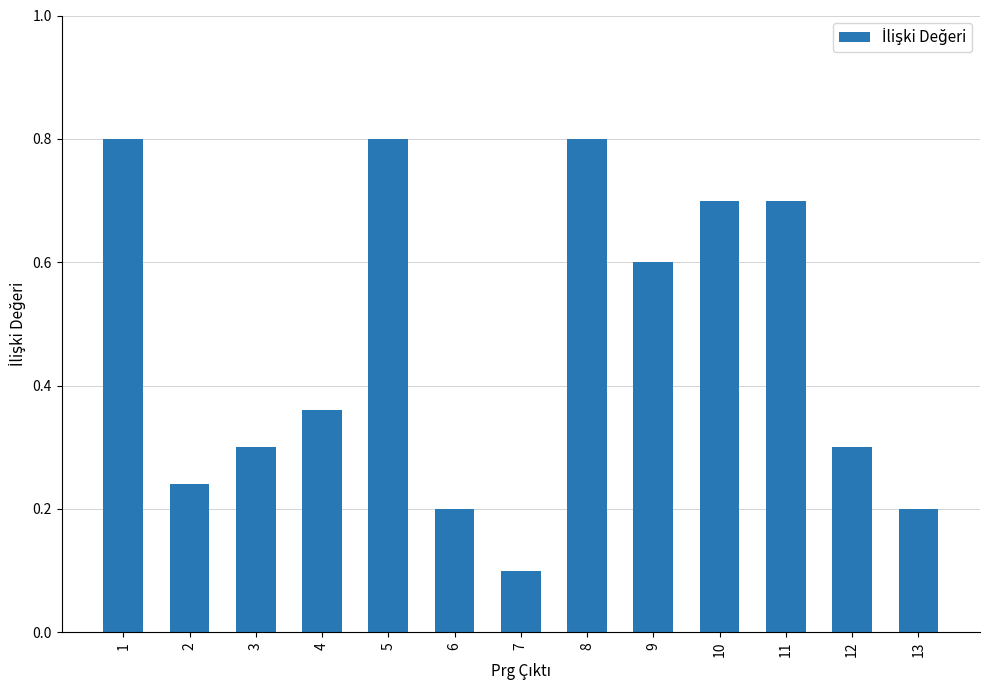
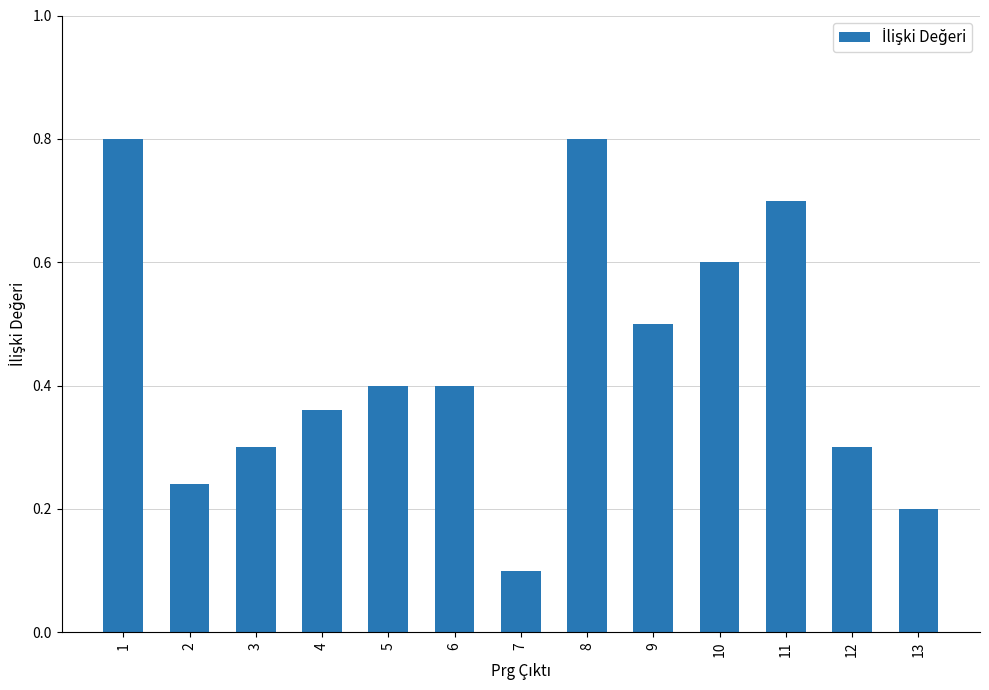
  {
    "1": 0.8,
    "2": 0.24,
    "3": 0.3,
    "4": 0.36,
-   "5": 0.8,
-   "6": 0.2,
+   "5": 0.4,
+   "6": 0.4,
    "7": 0.1,
    "8": 0.8,
-   "9": 0.6,
-   "10": 0.7,
+   "9": 0.5,
+   "10": 0.6,
    "11": 0.7,
    "12": 0.3,
    "13": 0.2
  }
